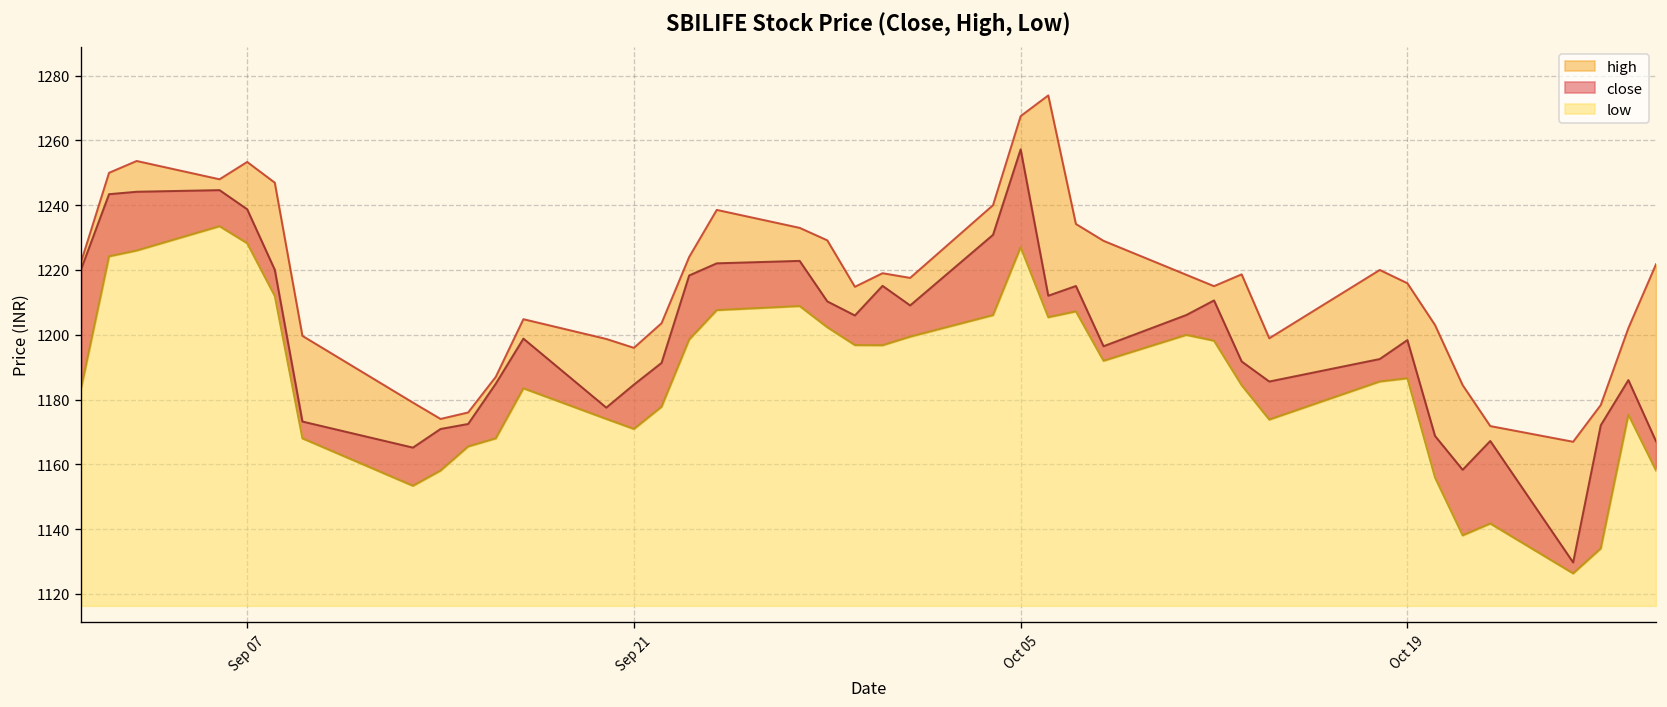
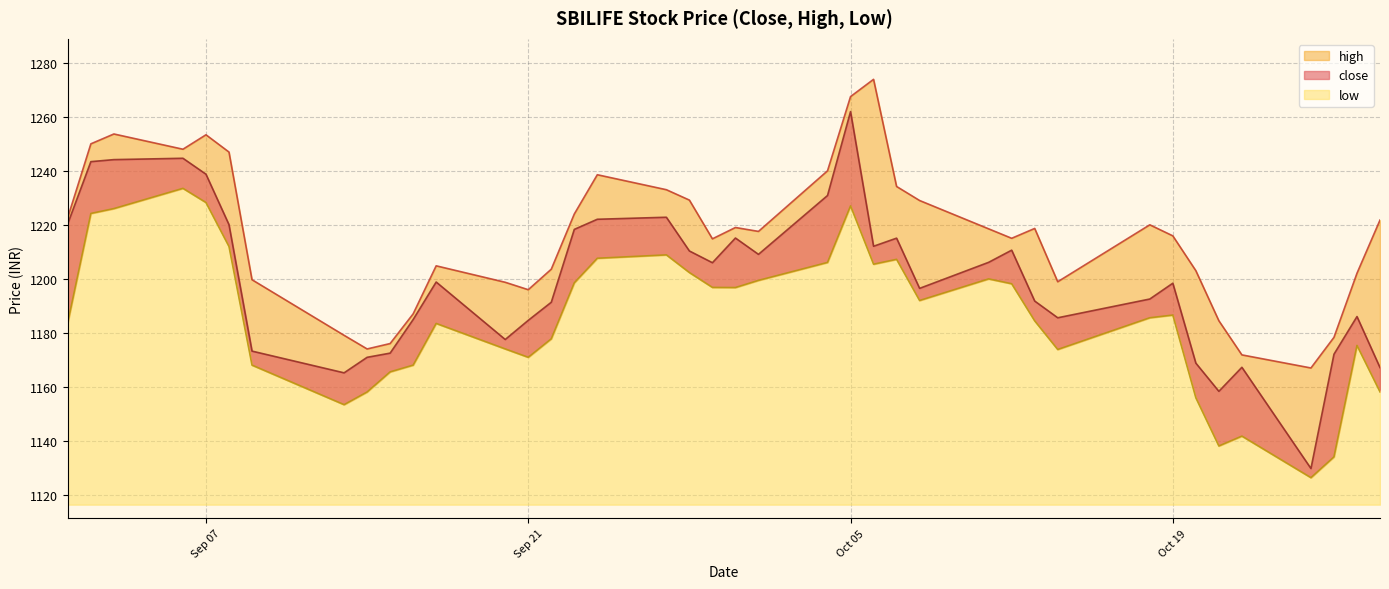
  {
    "close": {
      "Sep 07": 1239,
      "Sep 21": 1185,
-     "Oct 05": 1257,
+     "Oct 05": 1262,
      "Oct 19": 1198
    }
  }
